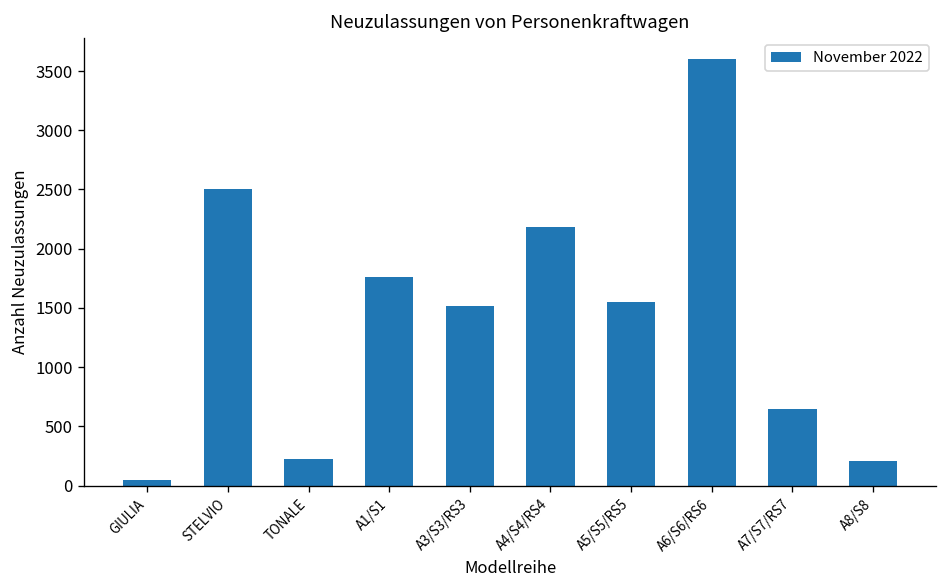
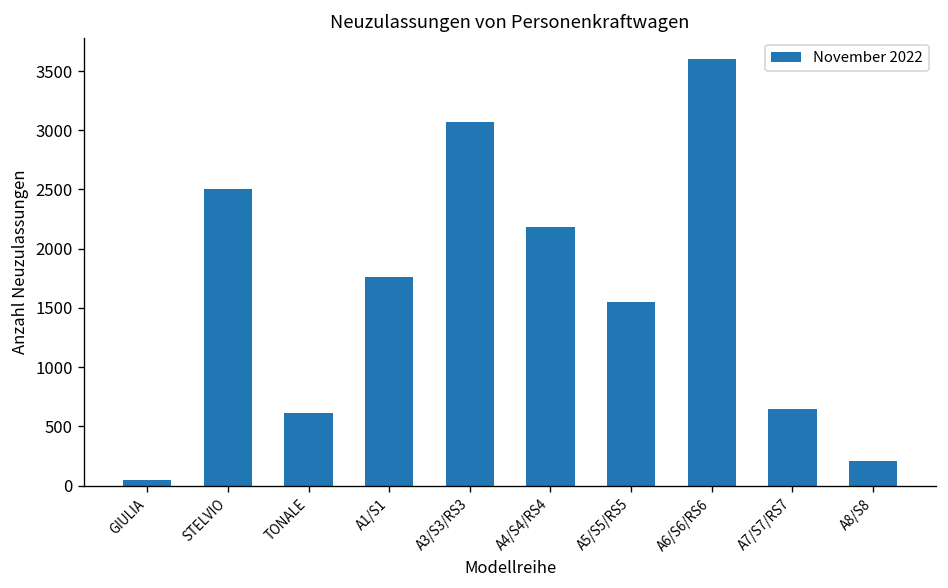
  {
    "GIULIA": 100,
    "STELVIO": 2500,
-   "TONALE": 200,
+   "TONALE": 600,
    "A1/S1": 1800,
-   "A3/S3/RS3": 1500,
+   "A3/S3/RS3": 3100,
    "A4/S4/RS4": 2200,
    "A5/S5/RS5": 1600,
    "A6/S6/RS6": 3600,
    "A7/S7/RS7": 600,
    "A8/S8": 200
  }
